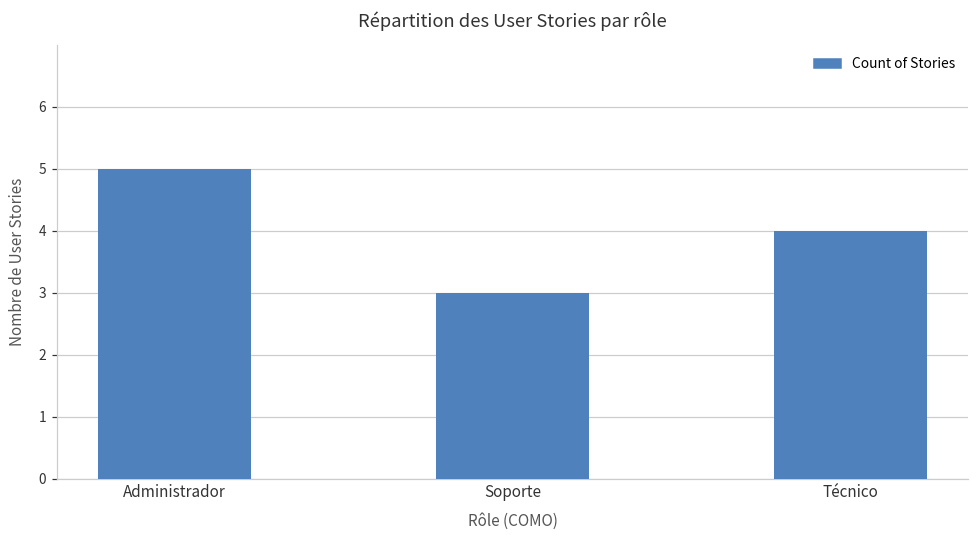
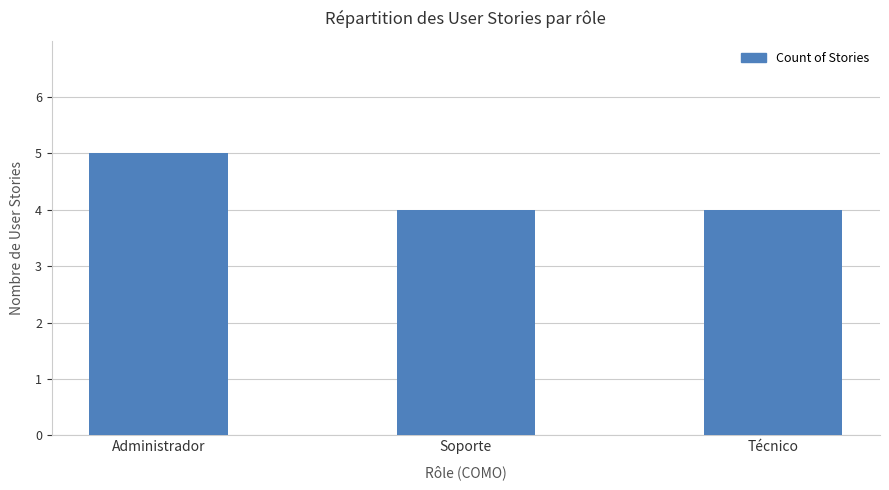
  {
    "Administrador": 5,
-   "Soporte": 3,
+   "Soporte": 4,
    "Técnico": 4
  }
